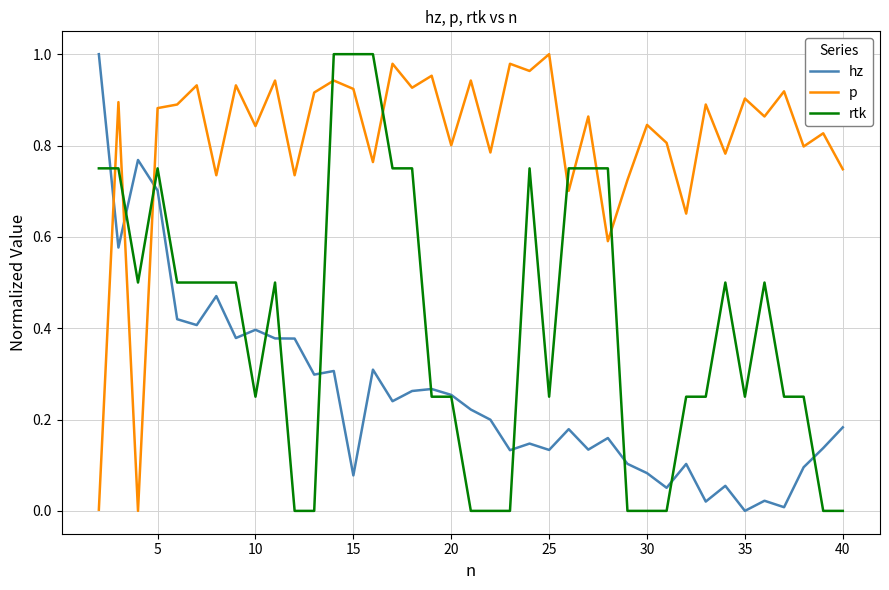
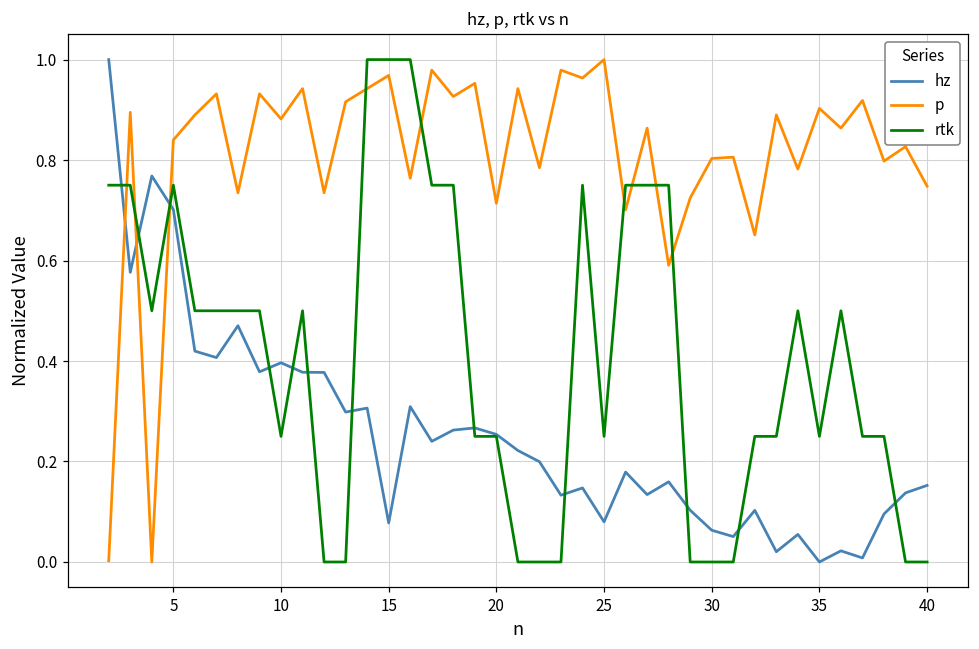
  {
    "hz": {
      "5": 0.70,
      "10": 0.40,
      "15": 0.08,
-     "25": 0.13,
-     "30": 0.08,
+     "25": 0.08,
+     "30": 0.06,
      "35": 0.00,
-     "40": 0.18
+     "40": 0.15
    },
    "p": {
-     "5": 0.88,
-     "10": 0.84,
-     "15": 0.92,
-     "20": 0.80,
+     "5": 0.84,
+     "10": 0.88,
+     "15": 0.97,
+     "20": 0.71,
      "25": 1.00,
-     "30": 0.85,
+     "30": 0.80,
      "35": 0.90,
      "40": 0.75
    },
    "rtk": {
      "5": 0.75,
      "10": 0.25,
      "15": 1.00,
      "25": 0.25,
      "30": 0.00,
      "35": 0.25,
      "40": 0.00
    }
  }
